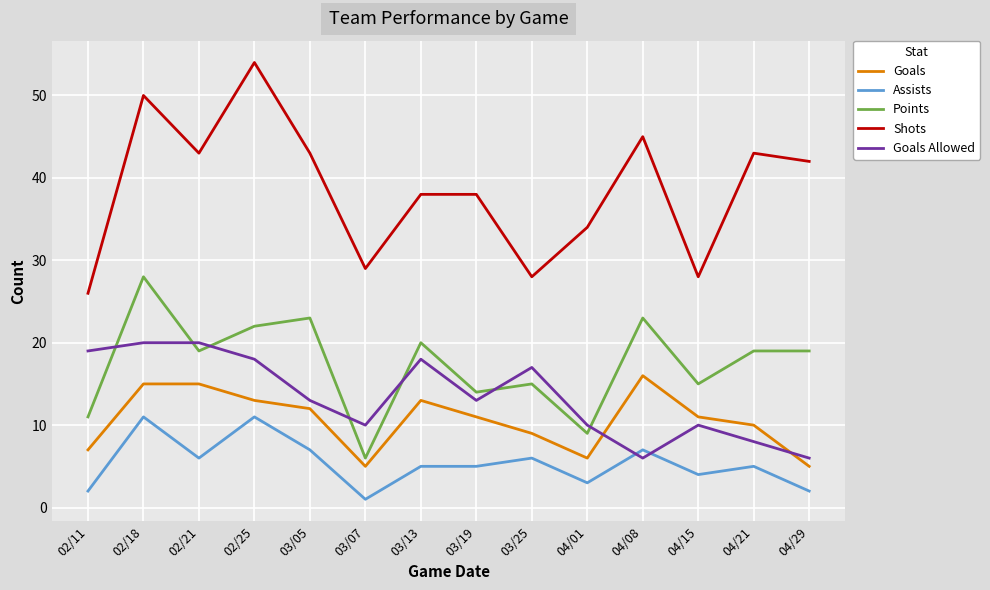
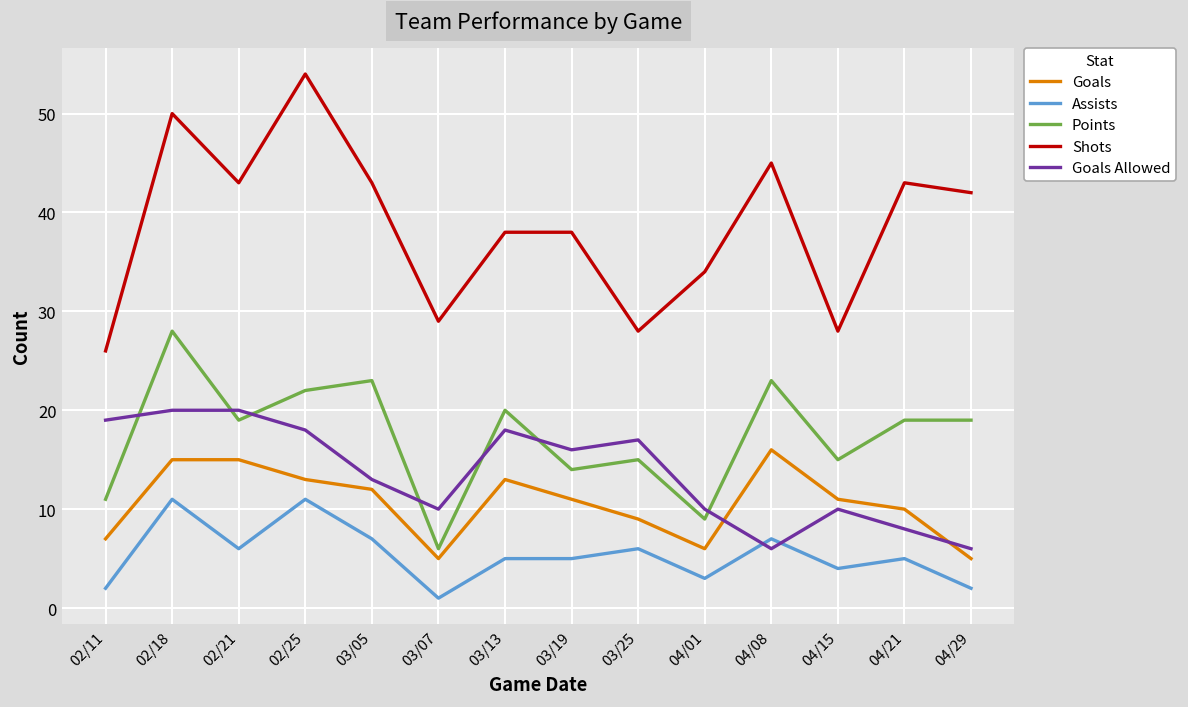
  {
    "Goals": {
      "02/11": 7,
      "02/18": 15,
      "02/21": 15,
      "02/25": 13,
      "03/05": 12,
      "03/07": 5,
      "03/13": 13,
      "03/19": 11,
      "03/25": 9,
      "04/01": 6,
      "04/08": 16,
      "04/15": 11,
      "04/21": 10,
      "04/29": 5
    },
    "Assists": {
      "02/11": 2,
      "02/18": 11,
      "02/21": 6,
      "02/25": 11,
      "03/05": 7,
      "03/07": 1,
      "03/13": 5,
      "03/19": 5,
      "03/25": 6,
      "04/01": 3,
      "04/08": 7,
      "04/15": 4,
      "04/21": 5,
      "04/29": 2
    },
    "Points": {
      "02/11": 11,
      "02/18": 28,
      "02/21": 19,
      "02/25": 22,
      "03/05": 23,
      "03/07": 6,
      "03/13": 20,
      "03/19": 14,
      "03/25": 15,
      "04/01": 9,
      "04/08": 23,
      "04/15": 15,
      "04/21": 19,
      "04/29": 19
    },
    "Shots": {
      "02/11": 26,
      "02/18": 50,
      "02/21": 43,
      "02/25": 54,
      "03/05": 43,
      "03/07": 29,
      "03/13": 38,
      "03/19": 38,
      "03/25": 28,
      "04/01": 34,
      "04/08": 45,
      "04/15": 28,
      "04/21": 43,
      "04/29": 42
    },
    "Goals Allowed": {
      "02/11": 19,
      "02/18": 20,
      "02/21": 20,
      "02/25": 18,
      "03/05": 13,
      "03/07": 10,
      "03/13": 18,
-     "03/19": 13,
+     "03/19": 16,
      "03/25": 17,
      "04/01": 10,
      "04/08": 6,
      "04/15": 10,
      "04/21": 8,
      "04/29": 6
    }
  }
